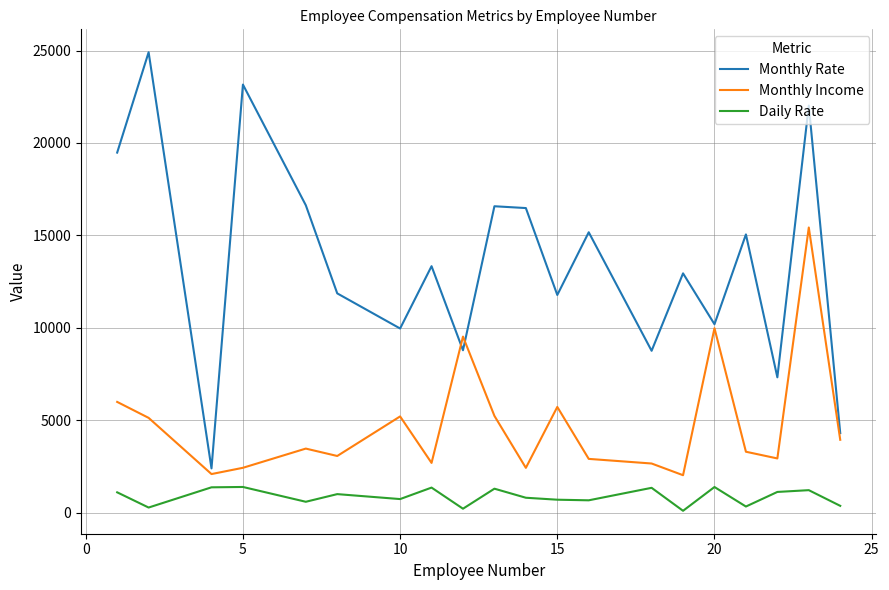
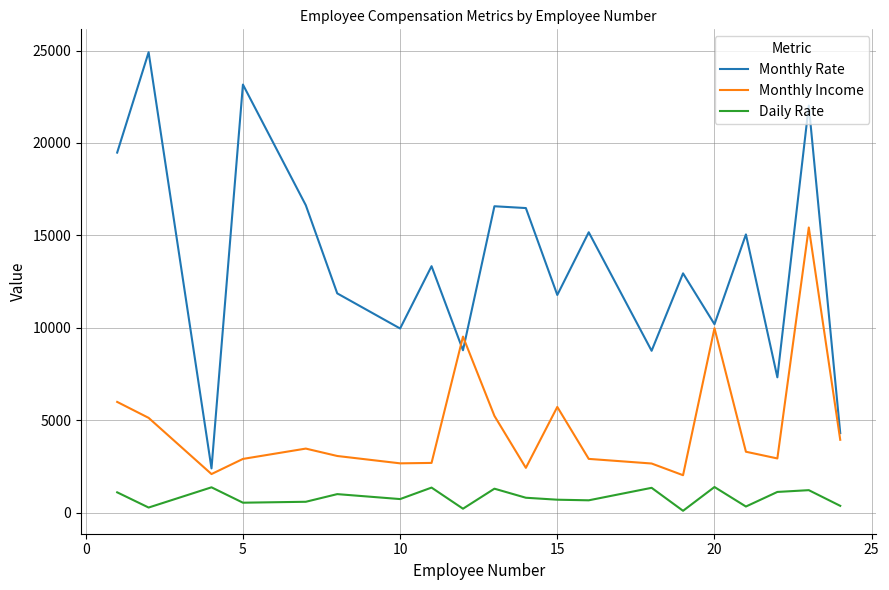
  {
    "Monthly Rate": {
      "5": 23200,
      "10": 10000,
      "15": 11800,
      "20": 10200
    },
    "Monthly Income": {
-     "5": 2400,
-     "10": 5200,
+     "5": 2900,
+     "10": 2700,
      "15": 5700,
      "20": 10000
    },
    "Daily Rate": {
-     "5": 1400,
+     "5": 500,
      "10": 700,
      "15": 700,
      "20": 1400
    }
  }
